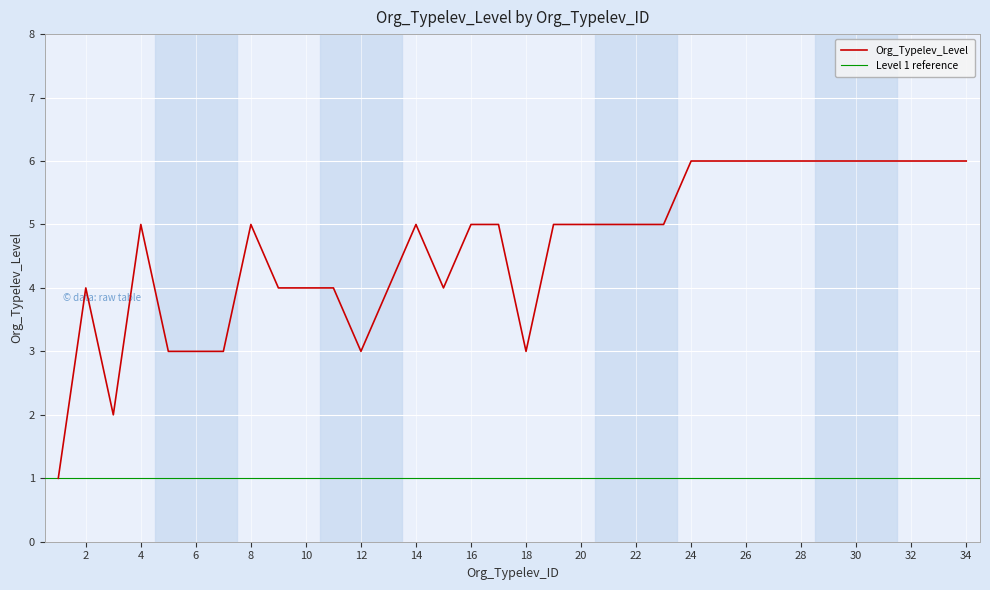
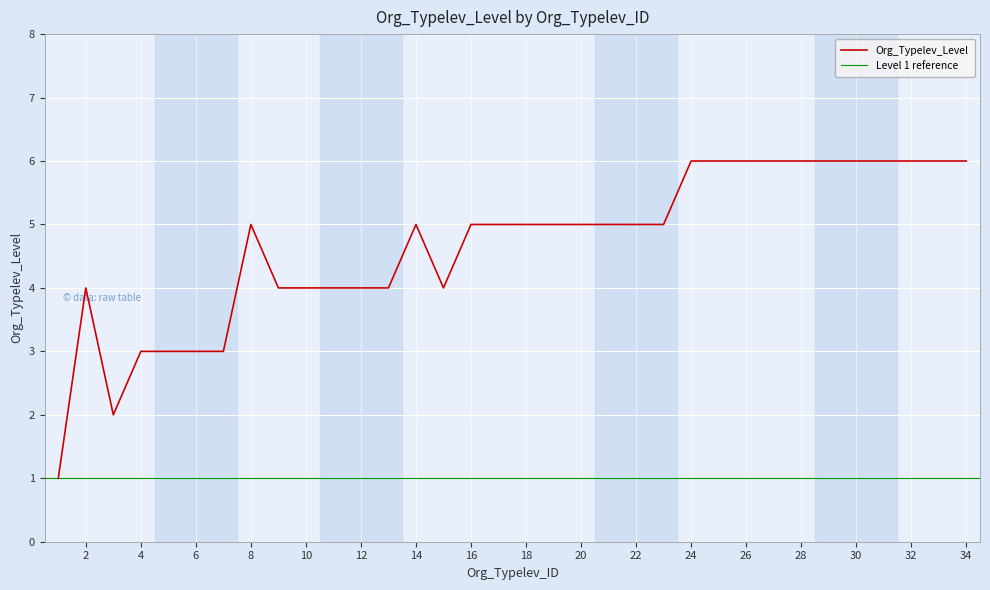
  {
    "2": 4,
-   "4": 5,
+   "4": 3,
    "6": 3,
    "8": 5,
    "10": 4,
-   "12": 3,
+   "12": 4,
    "14": 5,
    "16": 5,
-   "18": 3,
+   "18": 5,
    "20": 5,
    "22": 5,
    "24": 6,
    "26": 6,
    "28": 6,
    "30": 6,
    "32": 6,
    "34": 6
  }
